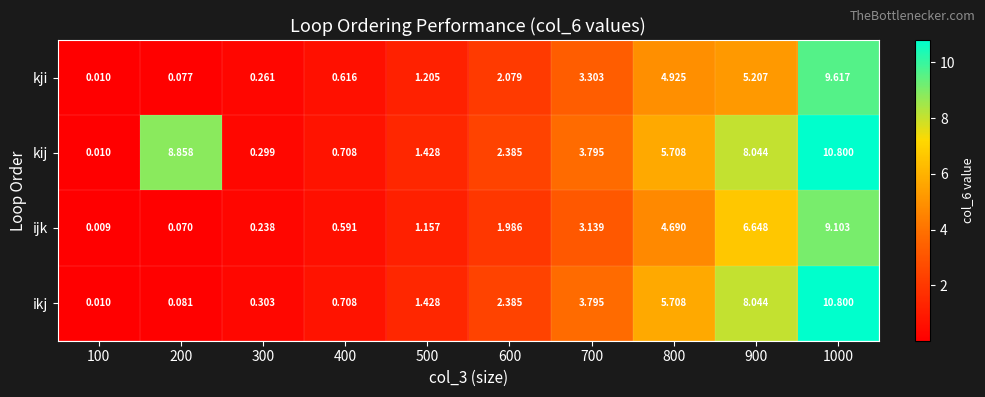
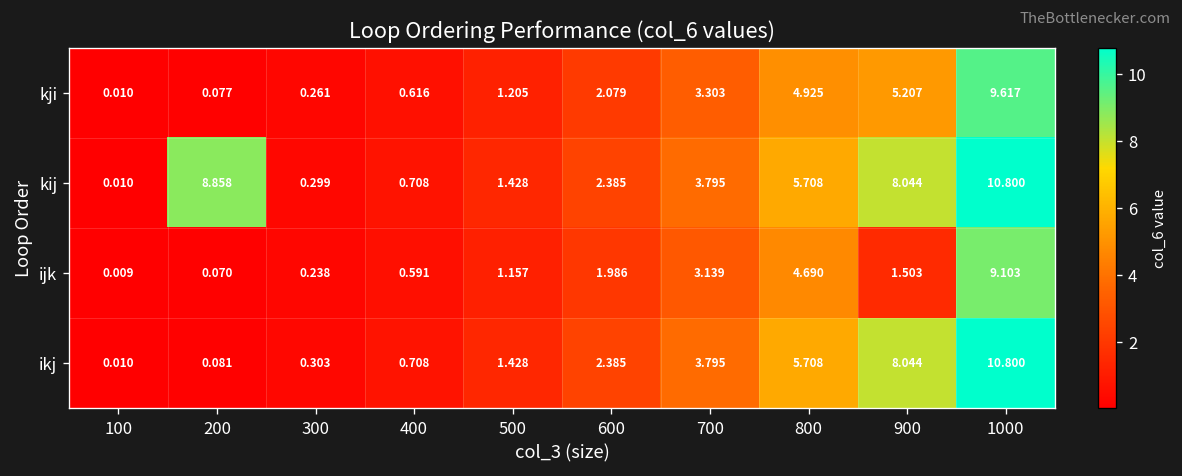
  {
    "kji": {
      "100": 0.010,
      "200": 0.077,
      "300": 0.261,
      "400": 0.616,
      "500": 1.205,
      "600": 2.079,
      "700": 3.303,
      "800": 4.925,
      "900": 5.207,
      "1000": 9.617
    },
    "kij": {
      "100": 0.010,
      "200": 8.858,
      "300": 0.299,
      "400": 0.708,
      "500": 1.428,
      "600": 2.385,
      "700": 3.795,
      "800": 5.708,
      "900": 8.044,
      "1000": 10.800
    },
    "ijk": {
      "100": 0.009,
      "200": 0.070,
      "300": 0.238,
      "400": 0.591,
      "500": 1.157,
      "600": 1.986,
      "700": 3.139,
      "800": 4.690,
-     "900": 6.648,
+     "900": 1.503,
      "1000": 9.103
    },
    "ikj": {
      "100": 0.010,
      "200": 0.081,
      "300": 0.303,
      "400": 0.708,
      "500": 1.428,
      "600": 2.385,
      "700": 3.795,
      "800": 5.708,
      "900": 8.044,
      "1000": 10.800
    }
  }
